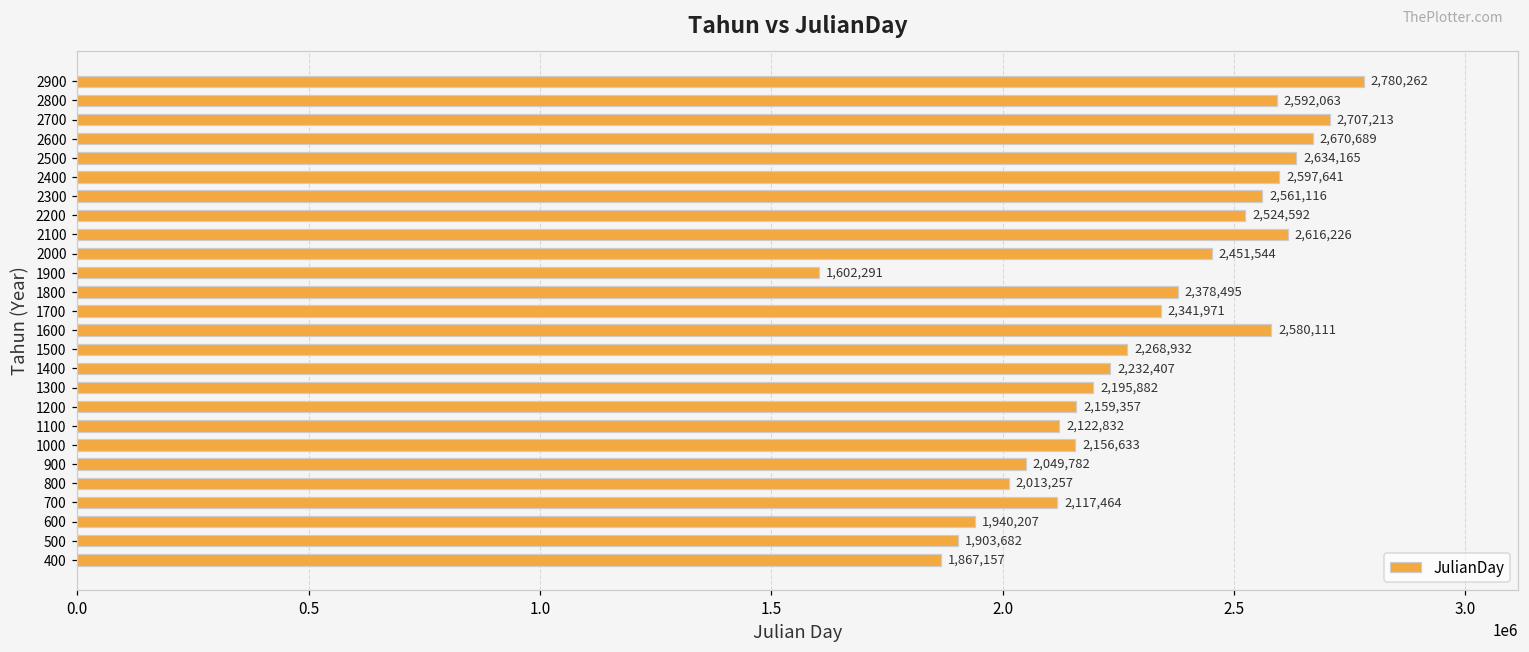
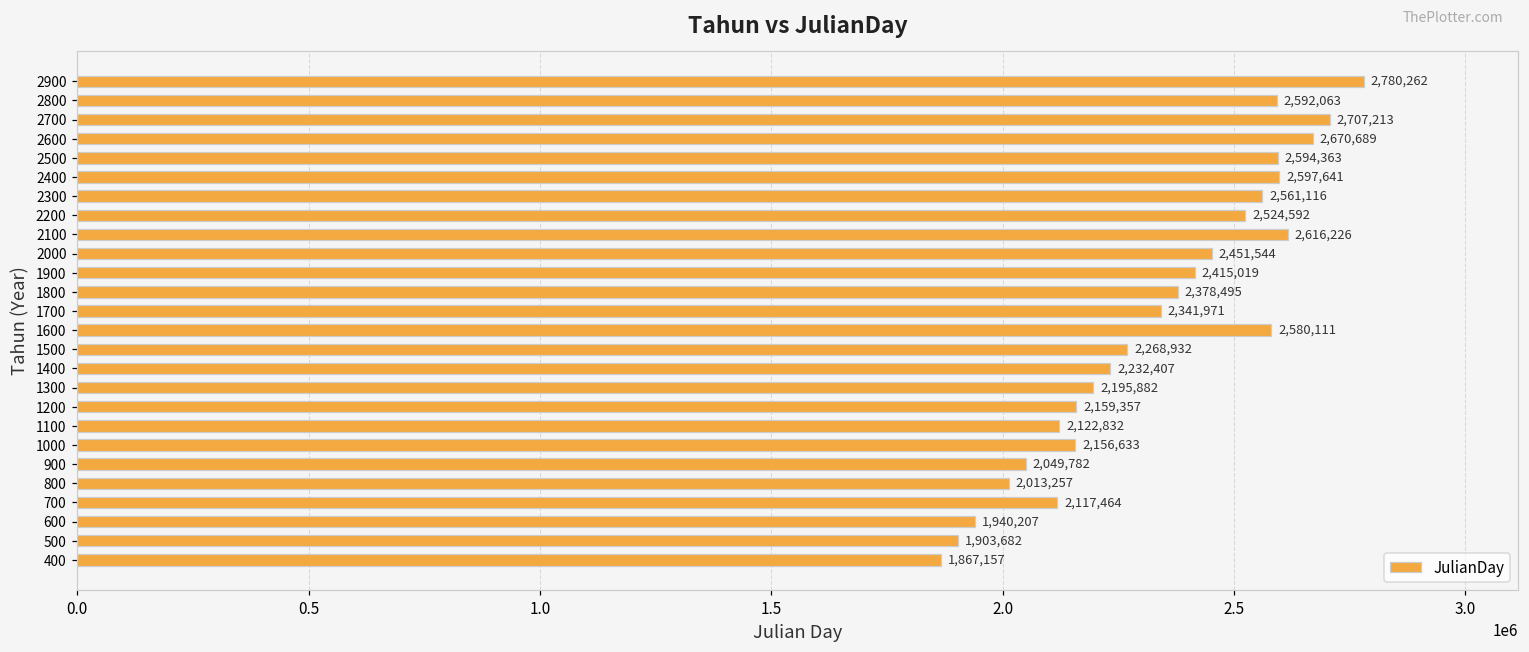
  {
    "2900": "2,780,262",
    "2800": "2,592,063",
    "2700": "2,707,213",
    "2600": "2,670,689",
-   "2500": "2,634,165",
+   "2500": "2,594,363",
    "2400": "2,597,641",
    "2300": "2,561,116",
    "2200": "2,524,592",
    "2100": "2,616,226",
    "2000": "2,451,544",
-   "1900": "1,602,291",
+   "1900": "2,415,019",
    "1800": "2,378,495",
    "1700": "2,341,971",
    "1600": "2,580,111",
    "1500": "2,268,932",
    "1400": "2,232,407",
    "1300": "2,195,882",
    "1200": "2,159,357",
    "1100": "2,122,832",
    "1000": "2,156,633",
    "900": "2,049,782",
    "800": "2,013,257",
    "700": "2,117,464",
    "600": "1,940,207",
    "500": "1,903,682",
    "400": "1,867,157"
  }
